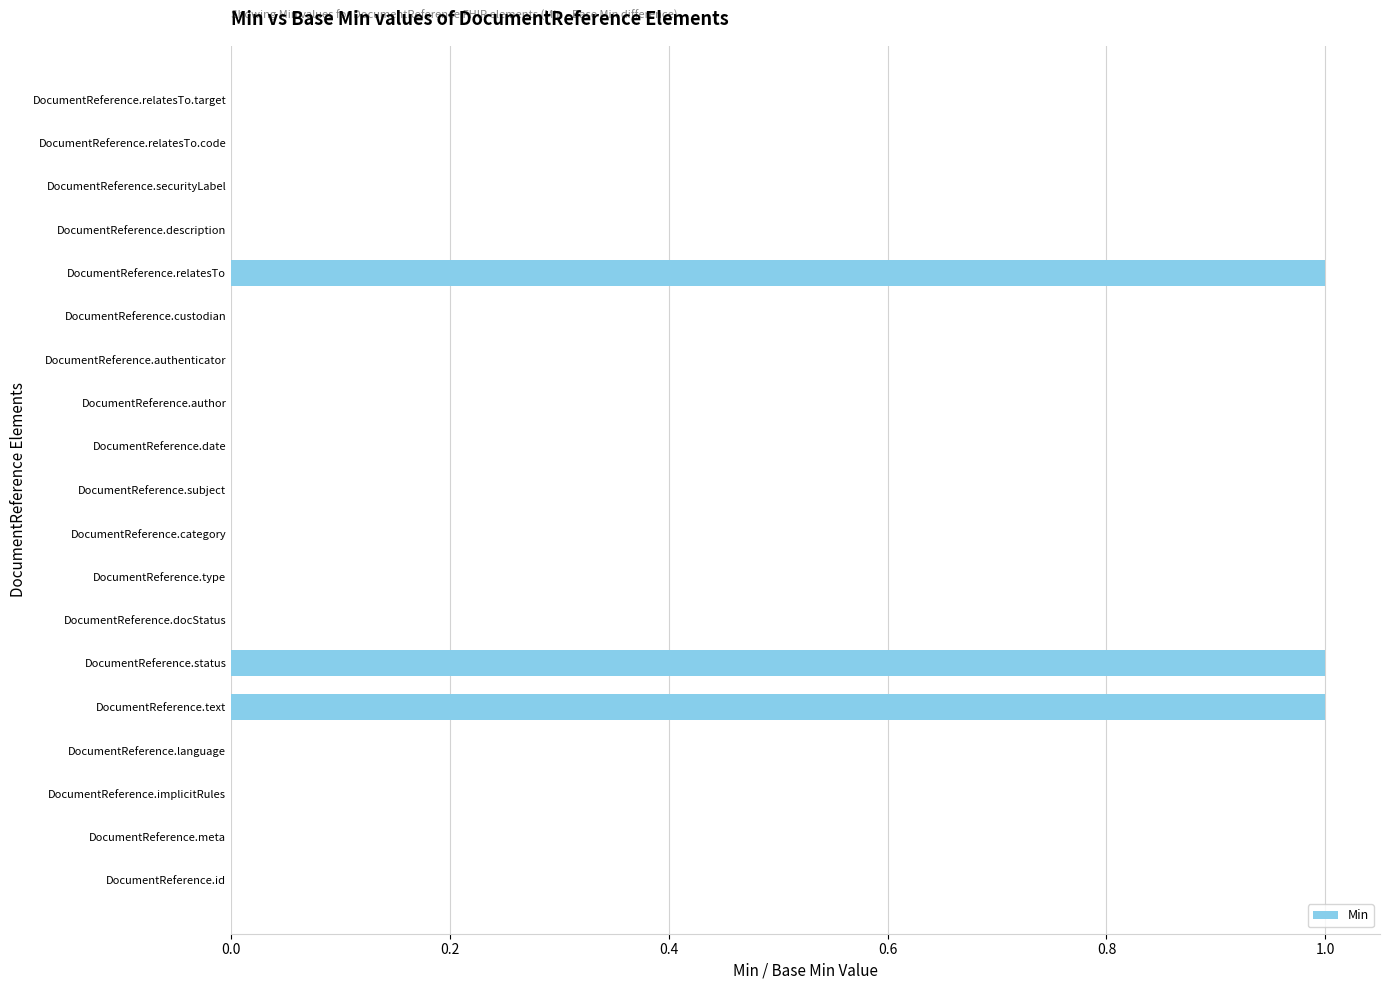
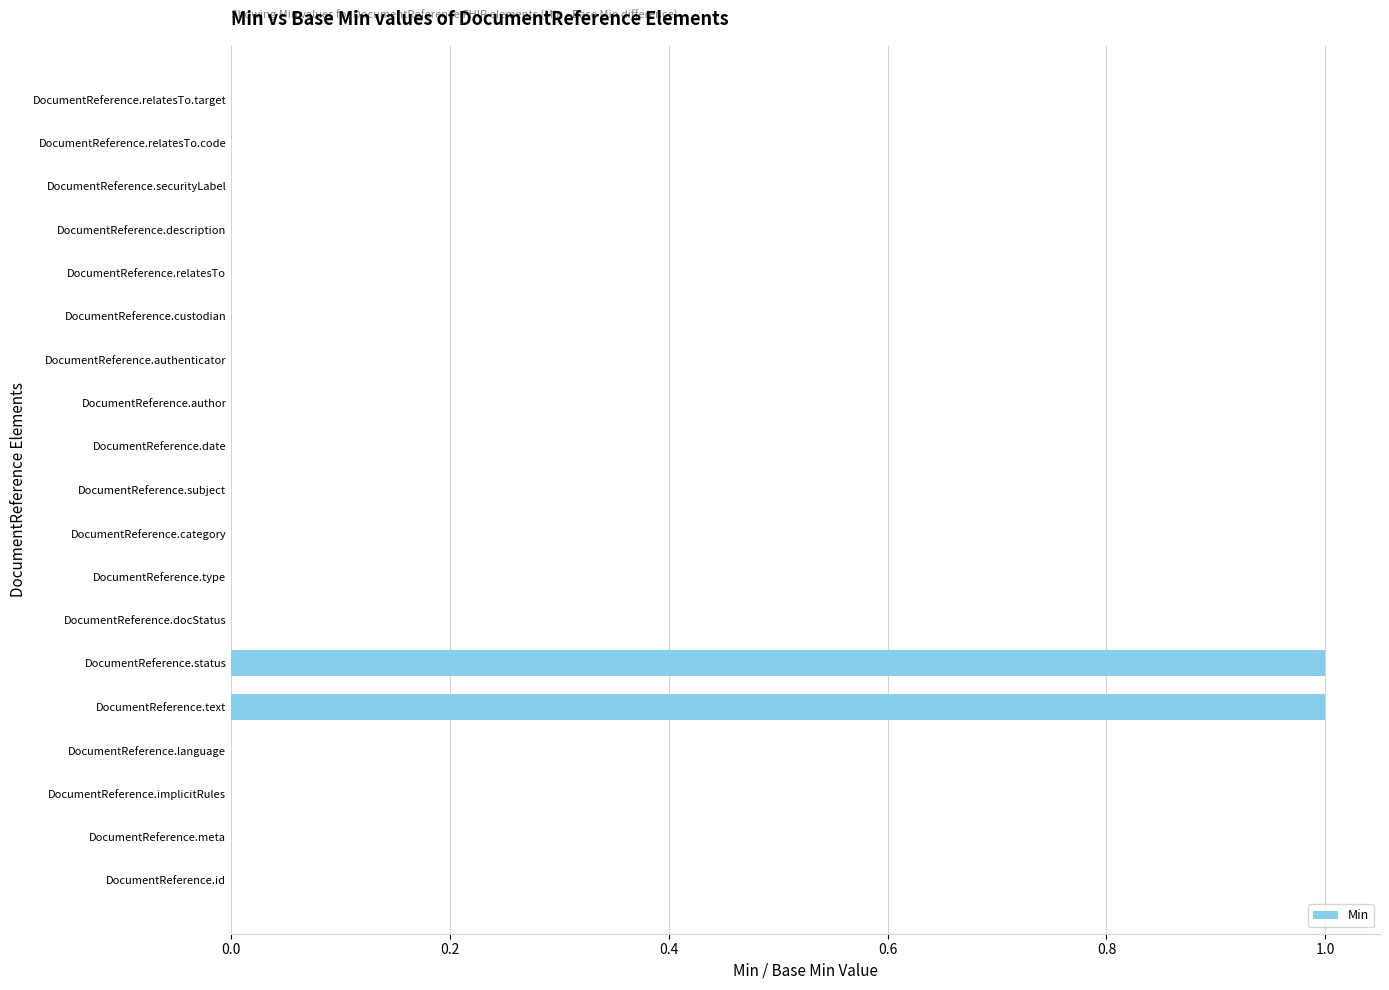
  {
    "DocumentReference.relatesTo.target": 0,
    "DocumentReference.relatesTo.code": 0,
    "DocumentReference.securityLabel": 0,
    "DocumentReference.description": 0,
-   "DocumentReference.relatesTo": 1,
+   "DocumentReference.relatesTo": 0,
    "DocumentReference.custodian": 0,
    "DocumentReference.authenticator": 0,
    "DocumentReference.author": 0,
    "DocumentReference.date": 0,
    "DocumentReference.subject": 0,
    "DocumentReference.category": 0,
    "DocumentReference.type": 0,
    "DocumentReference.docStatus": 0,
    "DocumentReference.status": 1,
    "DocumentReference.text": 1,
    "DocumentReference.language": 0,
    "DocumentReference.implicitRules": 0,
    "DocumentReference.meta": 0,
    "DocumentReference.id": 0
  }
